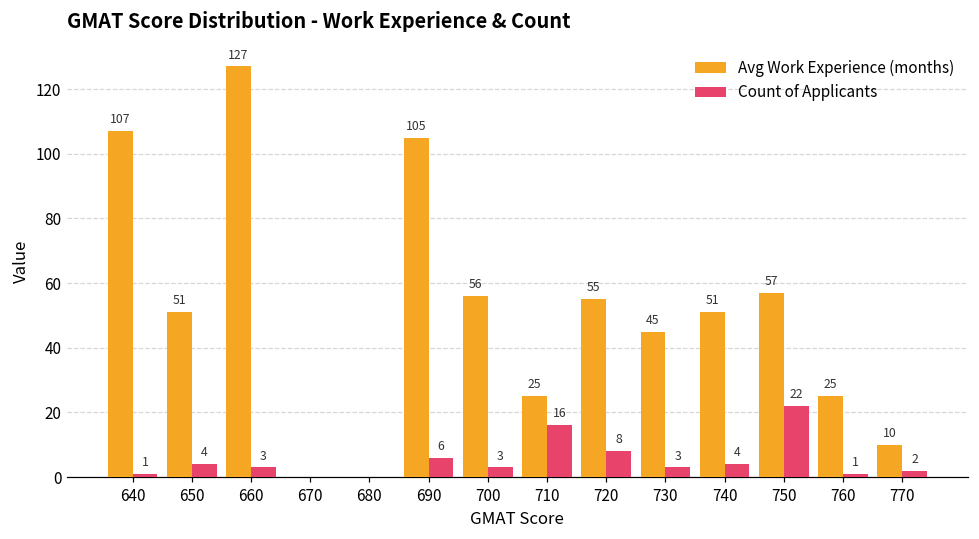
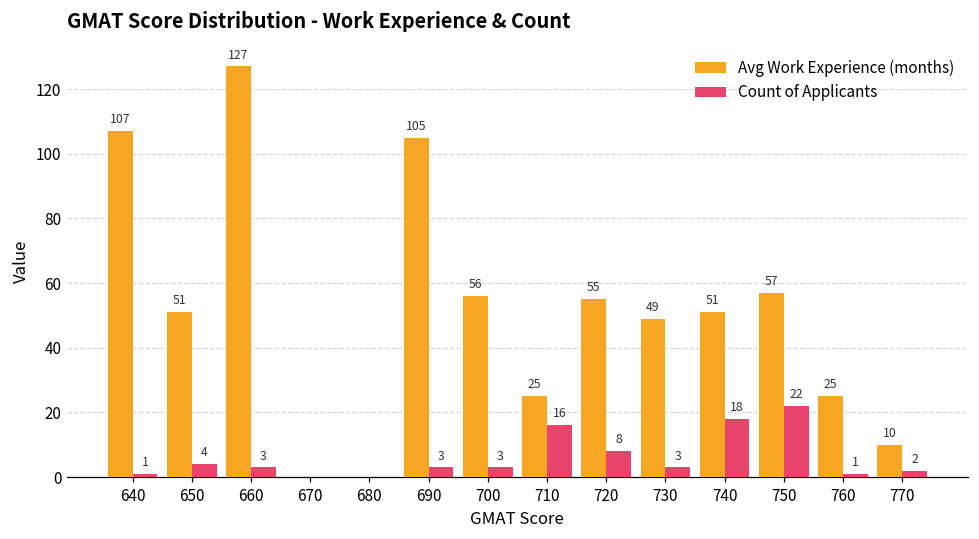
  {
    "Avg Work Experience (months)": {
      "640": 107,
      "650": 51,
      "660": 127,
      "690": 105,
      "700": 56,
      "710": 25,
      "720": 55,
-     "730": 45,
+     "730": 49,
      "740": 51,
      "750": 57,
      "760": 25,
      "770": 10
    },
    "Count of Applicants": {
      "640": 1,
      "650": 4,
      "660": 3,
-     "690": 6,
+     "690": 3,
      "700": 3,
      "710": 16,
      "720": 8,
      "730": 3,
-     "740": 4,
+     "740": 18,
      "750": 22,
      "760": 1,
      "770": 2
    }
  }
